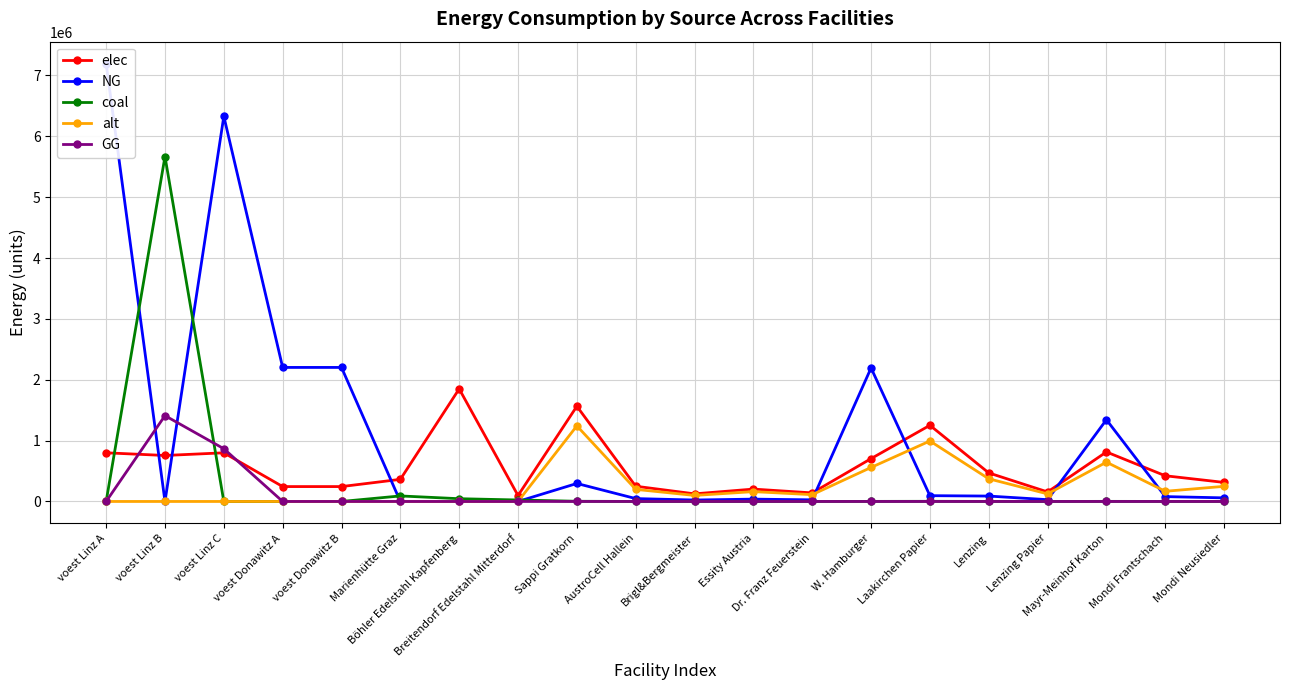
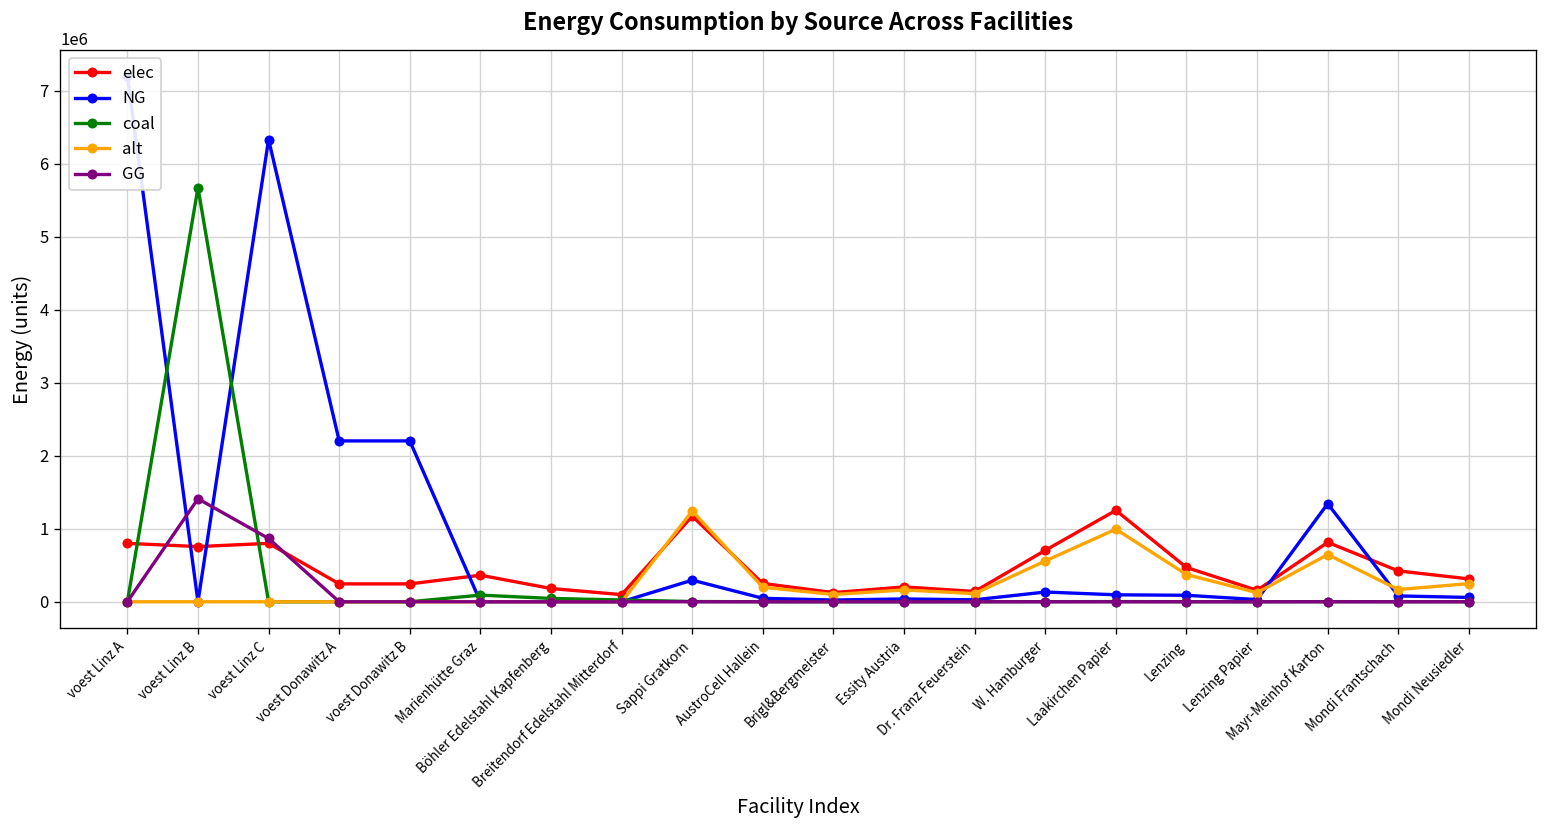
  {
    "elec": {
      "voest Linz A": 800000,
      "voest Linz B": 800000,
      "voest Linz C": 800000,
      "voest Donawitz A": 200000,
      "voest Donawitz B": 200000,
      "Marienhütte Graz": 400000,
-     "Böhler Edelstahl Kapfenberg": 1800000,
+     "Böhler Edelstahl Kapfenberg": 200000,
      "Breitendorf Edelstahl Mitterdorf": 100000,
-     "Sappi Gratkorn": 1600000,
+     "Sappi Gratkorn": 1200000,
      "AustroCell Hallein": 300000,
      "W. Hamburger": 700000,
      "Laakirchen Papier": 1300000,
      "Lenzing": 500000,
      "Mayr-Meinhof Karton": 800000,
      "Mondi Frantschach": 400000,
      "Mondi Neusiedler": 300000
    },
    "NG": {
      "voest Linz C": 6300000,
      "voest Donawitz A": 2200000,
      "voest Donawitz B": 2200000,
      "Sappi Gratkorn": 300000,
      "AustroCell Hallein": 0,
-     "W. Hamburger": 2200000,
+     "W. Hamburger": 100000,
      "Laakirchen Papier": 100000,
      "Lenzing": 100000,
      "Mayr-Meinhof Karton": 1300000,
      "Mondi Frantschach": 100000,
      "Mondi Neusiedler": 100000
    },
    "coal": {
      "voest Linz B": 5700000,
      "Marienhütte Graz": 100000,
      "Böhler Edelstahl Kapfenberg": 0
    },
    "alt": {
      "Sappi Gratkorn": 1200000,
      "AustroCell Hallein": 200000,
      "W. Hamburger": 600000,
      "Laakirchen Papier": 1000000,
      "Lenzing": 400000,
      "Mayr-Meinhof Karton": 600000,
      "Mondi Frantschach": 200000,
      "Mondi Neusiedler": 200000
    },
    "GG": {
      "voest Linz B": 1400000,
      "voest Linz C": 900000
    }
  }
